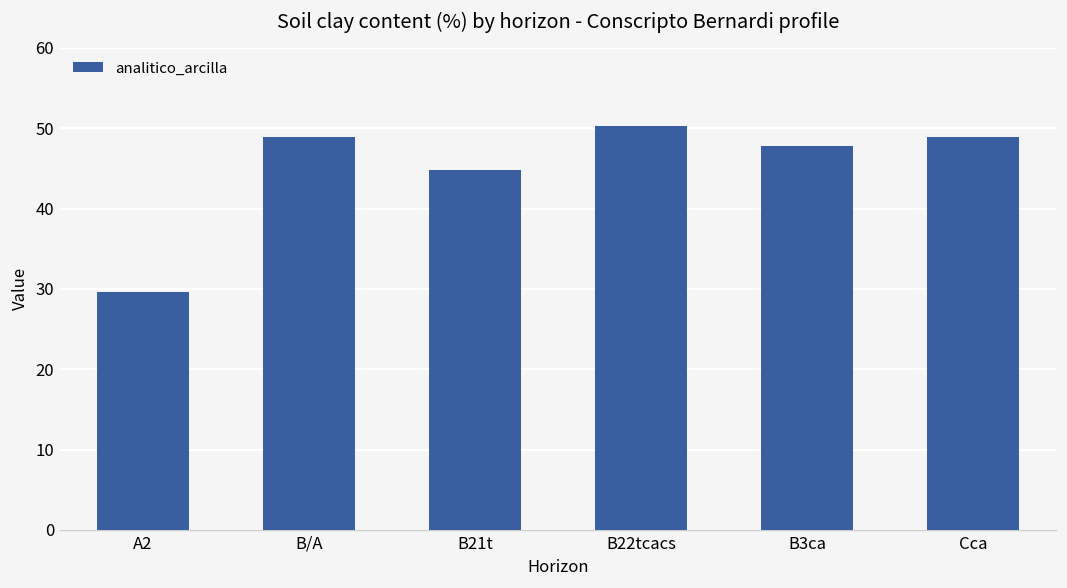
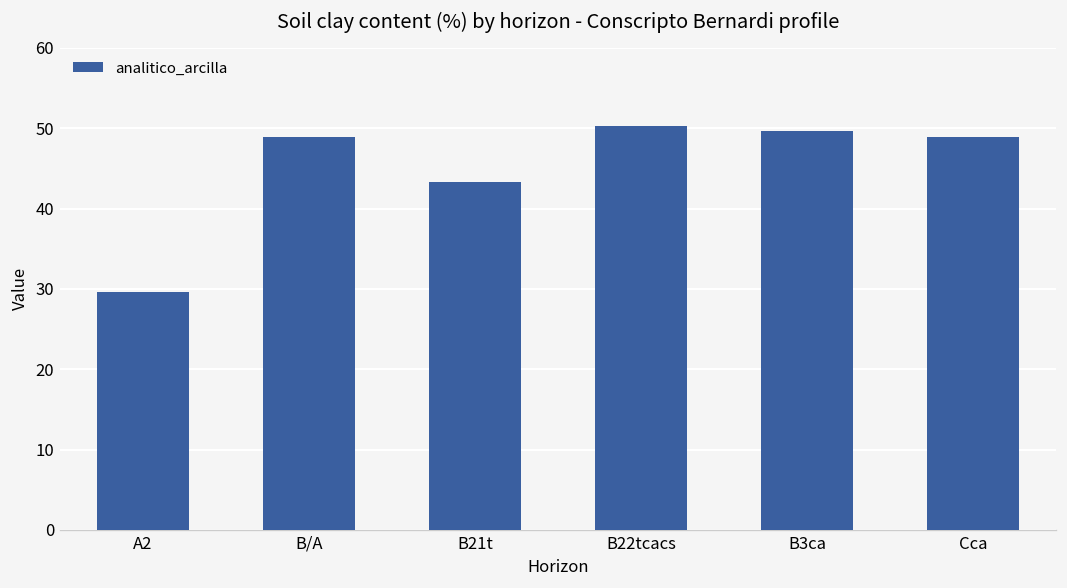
  {
    "A2": 30,
    "B/A": 49,
-   "B21t": 45,
+   "B21t": 43,
    "B22tcacs": 50,
-   "B3ca": 48,
+   "B3ca": 50,
    "Cca": 49
  }
